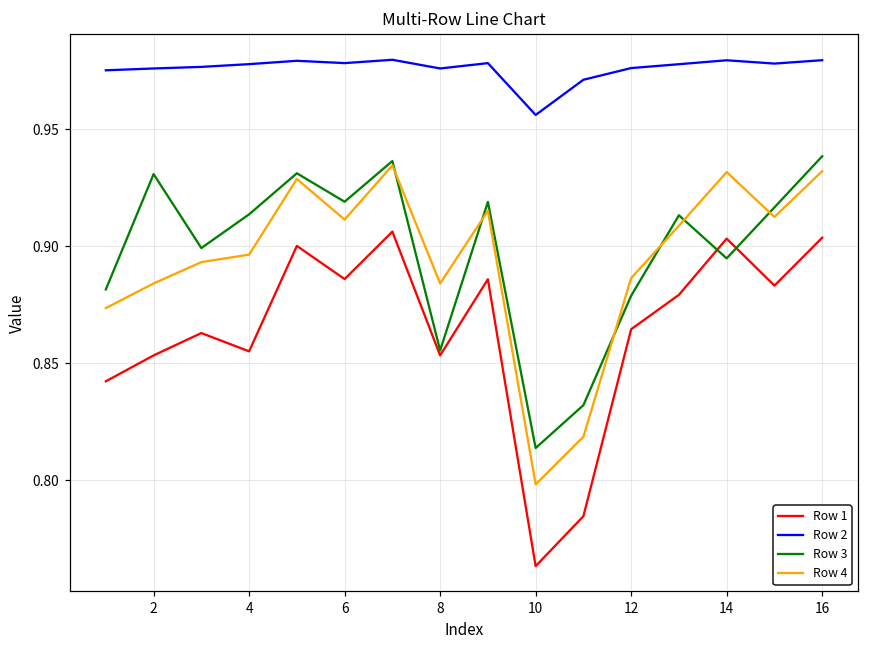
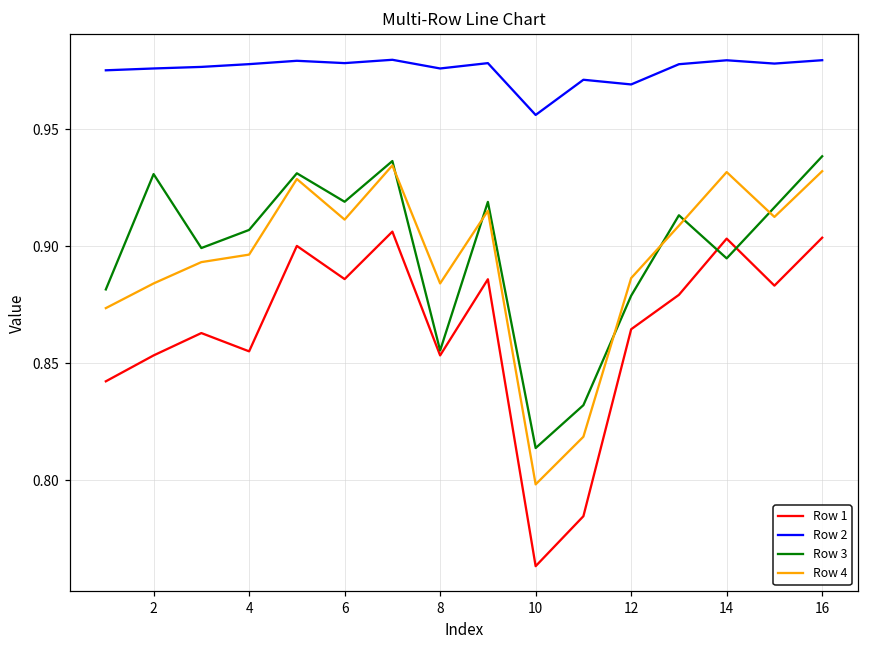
  {
    "Row 1": {
      "2": 0.853,
      "4": 0.855,
      "6": 0.886,
      "8": 0.853,
      "10": 0.763,
      "12": 0.865,
      "14": 0.903,
      "16": 0.904
    },
    "Row 2": {
      "2": 0.976,
      "4": 0.978,
      "6": 0.978,
      "8": 0.976,
      "10": 0.956,
-     "12": 0.976,
+     "12": 0.969,
      "14": 0.979,
      "16": 0.979
    },
    "Row 3": {
      "2": 0.931,
-     "4": 0.914,
+     "4": 0.907,
      "6": 0.919,
      "8": 0.855,
      "10": 0.814,
      "12": 0.879,
      "14": 0.895,
      "16": 0.938
    },
    "Row 4": {
      "2": 0.884,
      "4": 0.896,
      "6": 0.911,
      "8": 0.884,
      "10": 0.798,
      "12": 0.886,
      "14": 0.932,
      "16": 0.932
    }
  }
